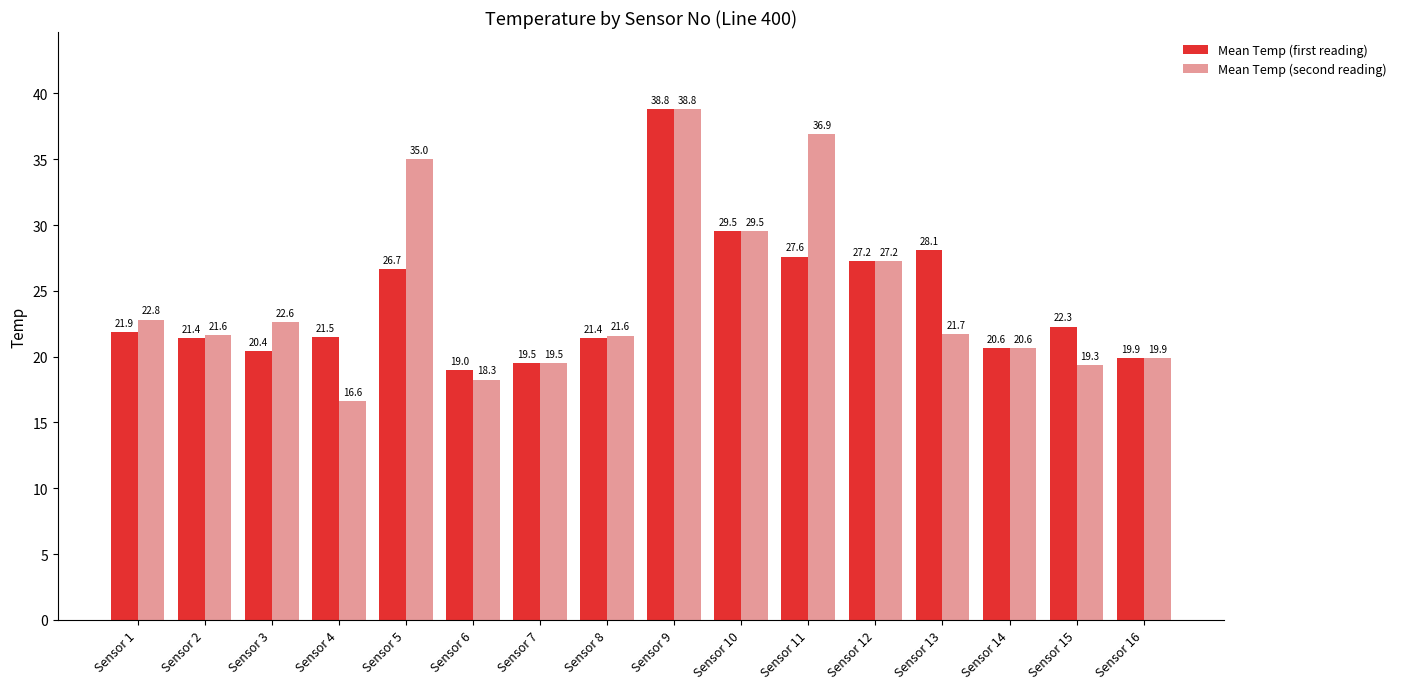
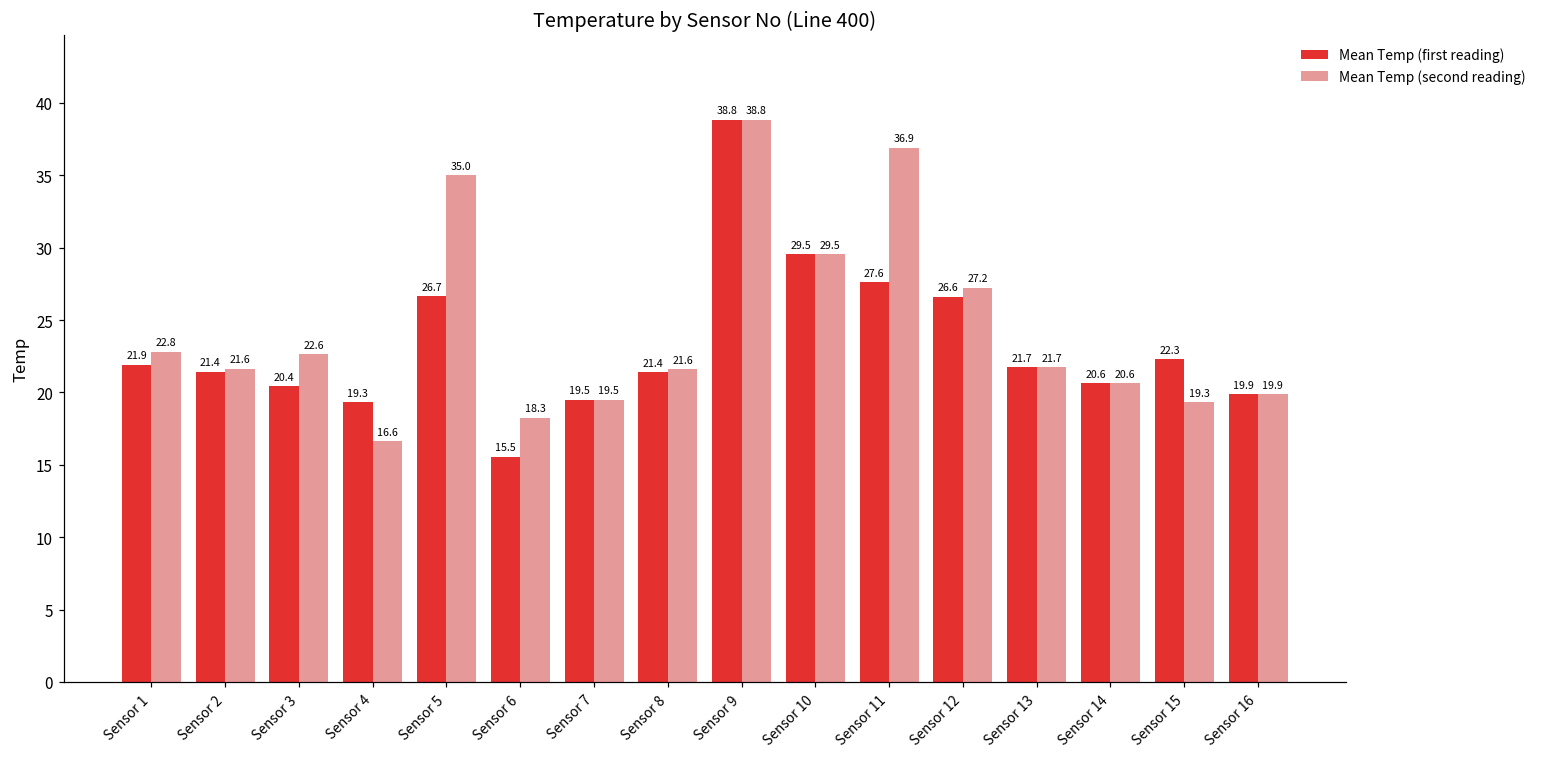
  {
    "Mean Temp (first reading)": {
      "Sensor 1": 21.9,
      "Sensor 2": 21.4,
      "Sensor 3": 20.4,
-     "Sensor 4": 21.5,
+     "Sensor 4": 19.3,
      "Sensor 5": 26.7,
-     "Sensor 6": 19.0,
+     "Sensor 6": 15.5,
      "Sensor 7": 19.5,
      "Sensor 8": 21.4,
      "Sensor 9": 38.8,
      "Sensor 10": 29.5,
      "Sensor 11": 27.6,
-     "Sensor 12": 27.2,
-     "Sensor 13": 28.1,
+     "Sensor 12": 26.6,
+     "Sensor 13": 21.7,
      "Sensor 14": 20.6,
      "Sensor 15": 22.3,
      "Sensor 16": 19.9
    },
    "Mean Temp (second reading)": {
      "Sensor 1": 22.8,
      "Sensor 2": 21.6,
      "Sensor 3": 22.6,
      "Sensor 4": 16.6,
      "Sensor 5": 35.0,
      "Sensor 6": 18.3,
      "Sensor 7": 19.5,
      "Sensor 8": 21.6,
      "Sensor 9": 38.8,
      "Sensor 10": 29.5,
      "Sensor 11": 36.9,
      "Sensor 12": 27.2,
      "Sensor 13": 21.7,
      "Sensor 14": 20.6,
      "Sensor 15": 19.3,
      "Sensor 16": 19.9
    }
  }
